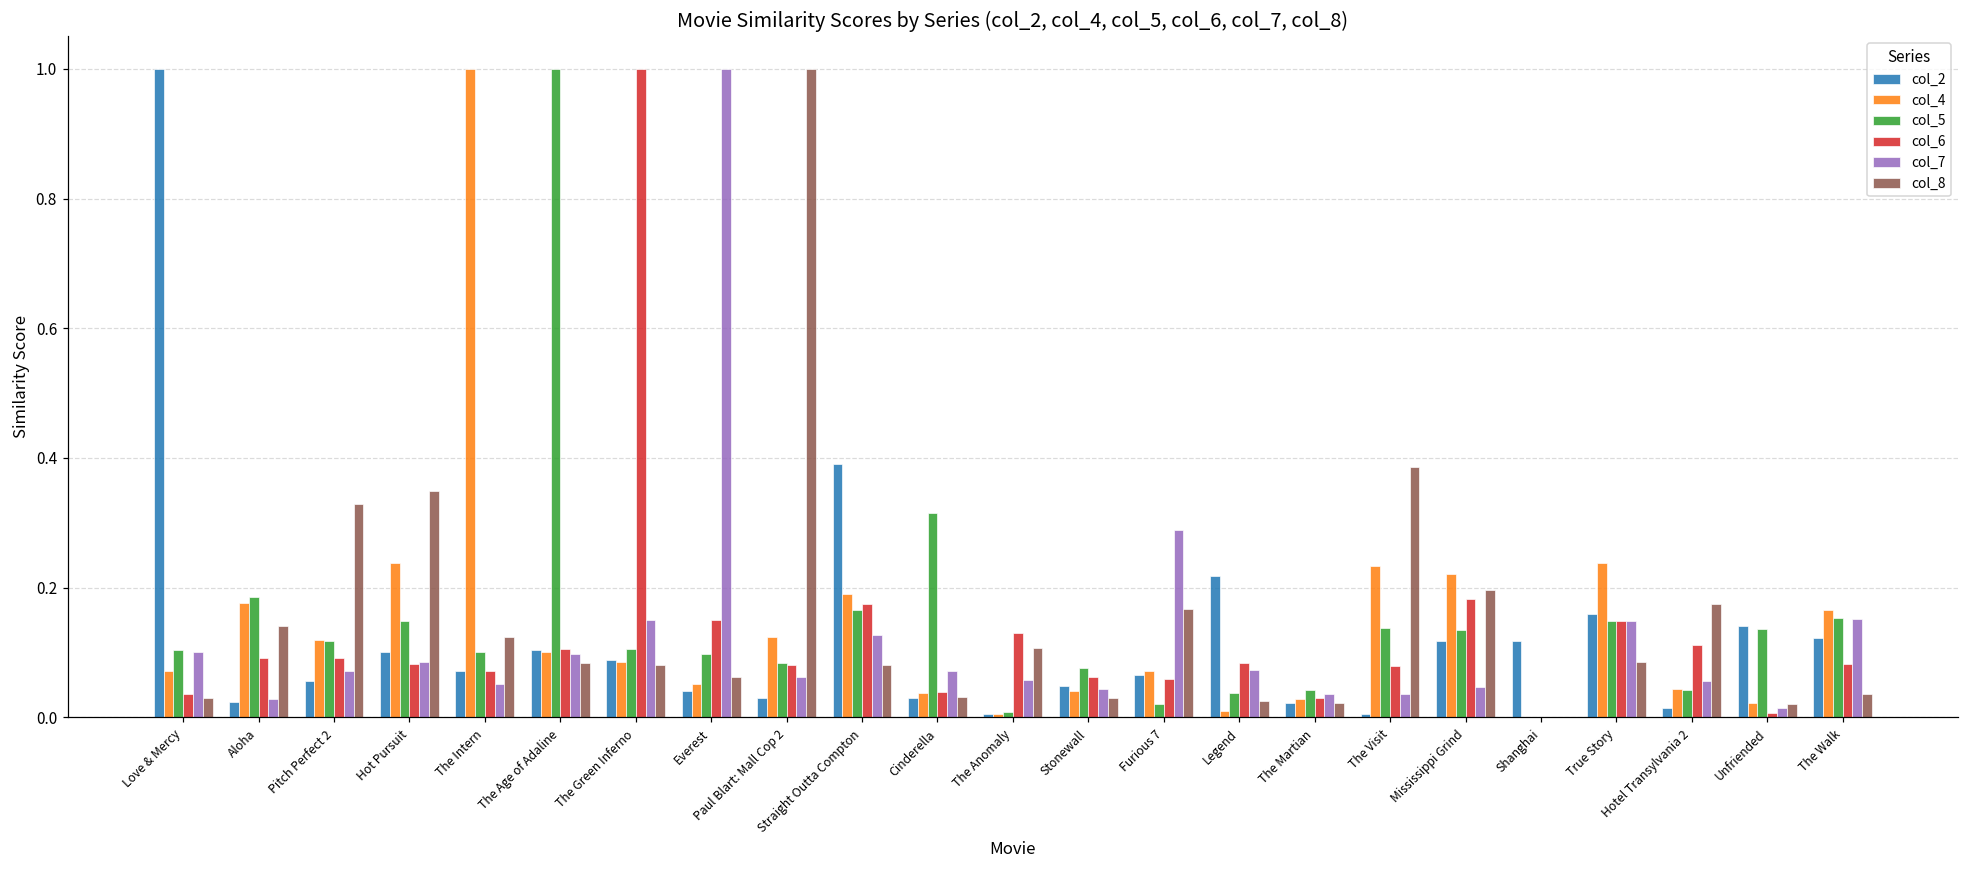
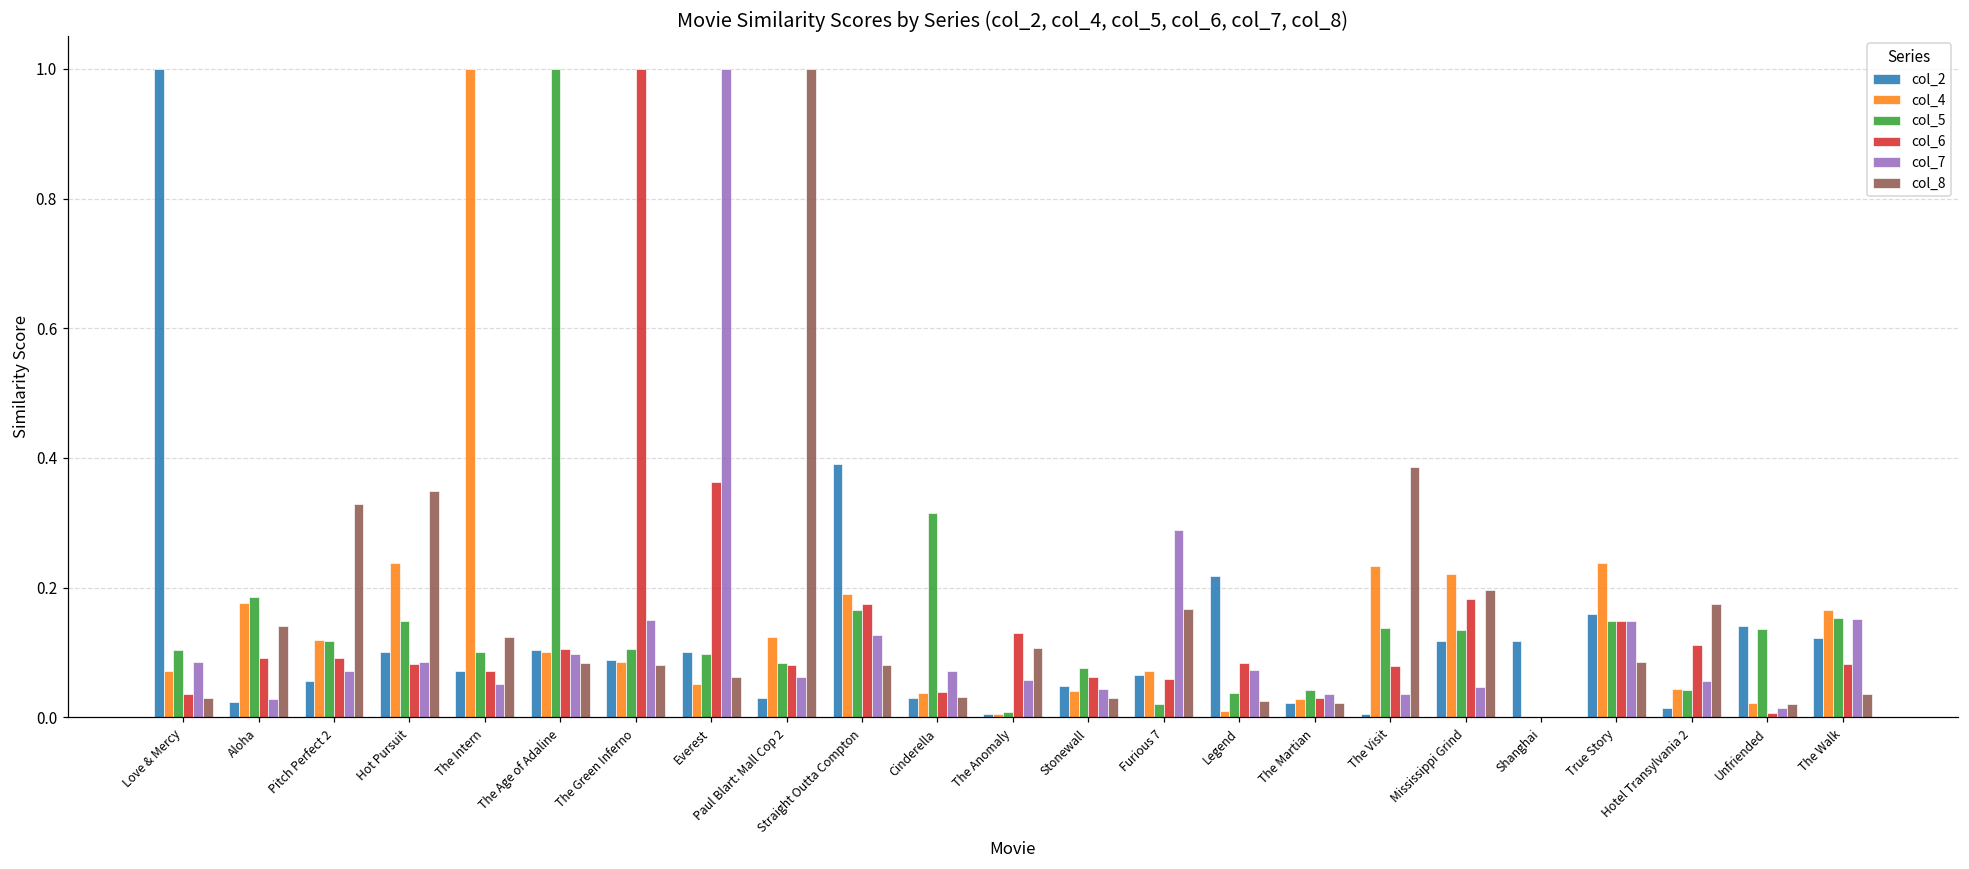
  {
    "col_2": {
      "Love & Mercy": 1.00,
      "Aloha": 0.02,
      "Pitch Perfect 2": 0.06,
      "Hot Pursuit": 0.10,
      "The Intern": 0.07,
      "The Age of Adaline": 0.10,
      "The Green Inferno": 0.09,
-     "Everest": 0.04,
+     "Everest": 0.10,
      "Paul Blart: Mall Cop 2": 0.03,
      "Straight Outta Compton": 0.39,
      "Cinderella": 0.03,
      "The Anomaly": 0.01,
      "Stonewall": 0.05,
      "Furious 7": 0.07,
      "Legend": 0.22,
      "The Martian": 0.02,
      "The Visit": 0.01,
      "Mississippi Grind": 0.12,
      "Shanghai": 0.12,
      "True Story": 0.16,
      "Hotel Transylvania 2": 0.01,
      "Unfriended": 0.14,
      "The Walk": 0.12
    },
    "col_4": {
      "Love & Mercy": 0.07,
      "Aloha": 0.18,
      "Pitch Perfect 2": 0.12,
      "Hot Pursuit": 0.24,
      "The Intern": 1.00,
      "The Age of Adaline": 0.10,
      "The Green Inferno": 0.08,
      "Everest": 0.05,
      "Paul Blart: Mall Cop 2": 0.12,
      "Straight Outta Compton": 0.19,
      "Cinderella": 0.04,
      "The Anomaly": 0.00,
      "Stonewall": 0.04,
      "Furious 7": 0.07,
      "Legend": 0.01,
      "The Martian": 0.03,
      "The Visit": 0.23,
      "Mississippi Grind": 0.22,
      "Shanghai": 0.00,
      "True Story": 0.24,
      "Hotel Transylvania 2": 0.04,
      "Unfriended": 0.02,
      "The Walk": 0.17
    },
    "col_5": {
      "Love & Mercy": 0.10,
      "Aloha": 0.19,
      "Pitch Perfect 2": 0.12,
      "Hot Pursuit": 0.15,
      "The Intern": 0.10,
      "The Age of Adaline": 1.00,
      "The Green Inferno": 0.11,
      "Everest": 0.10,
      "Paul Blart: Mall Cop 2": 0.08,
      "Straight Outta Compton": 0.17,
      "Cinderella": 0.32,
      "The Anomaly": 0.01,
      "Stonewall": 0.08,
      "Furious 7": 0.02,
      "Legend": 0.04,
      "The Martian": 0.04,
      "The Visit": 0.14,
      "Mississippi Grind": 0.14,
      "Shanghai": 0.00,
      "True Story": 0.15,
      "Hotel Transylvania 2": 0.04,
      "Unfriended": 0.14,
      "The Walk": 0.15
    },
    "col_6": {
      "Love & Mercy": 0.04,
      "Aloha": 0.09,
      "Pitch Perfect 2": 0.09,
      "Hot Pursuit": 0.08,
      "The Intern": 0.07,
      "The Age of Adaline": 0.11,
      "The Green Inferno": 1.00,
-     "Everest": 0.15,
+     "Everest": 0.36,
      "Paul Blart: Mall Cop 2": 0.08,
      "Straight Outta Compton": 0.18,
      "Cinderella": 0.04,
      "The Anomaly": 0.13,
      "Stonewall": 0.06,
      "Furious 7": 0.06,
      "Legend": 0.08,
      "The Martian": 0.03,
      "The Visit": 0.08,
      "Mississippi Grind": 0.18,
      "Shanghai": 0.00,
      "True Story": 0.15,
      "Hotel Transylvania 2": 0.11,
      "Unfriended": 0.01,
      "The Walk": 0.08
    },
    "col_7": {
-     "Love & Mercy": 0.10,
+     "Love & Mercy": 0.09,
      "Aloha": 0.03,
      "Pitch Perfect 2": 0.07,
      "Hot Pursuit": 0.09,
      "The Intern": 0.05,
      "The Age of Adaline": 0.10,
      "The Green Inferno": 0.15,
      "Everest": 1.00,
      "Paul Blart: Mall Cop 2": 0.06,
      "Straight Outta Compton": 0.13,
      "Cinderella": 0.07,
      "The Anomaly": 0.06,
      "Stonewall": 0.04,
      "Furious 7": 0.29,
      "Legend": 0.07,
      "The Martian": 0.04,
      "The Visit": 0.04,
      "Mississippi Grind": 0.05,
      "Shanghai": 0.00,
      "True Story": 0.15,
      "Hotel Transylvania 2": 0.06,
      "Unfriended": 0.02,
      "The Walk": 0.15
    },
    "col_8": {
      "Love & Mercy": 0.03,
      "Aloha": 0.14,
      "Pitch Perfect 2": 0.33,
      "Hot Pursuit": 0.35,
      "The Intern": 0.12,
      "The Age of Adaline": 0.08,
      "The Green Inferno": 0.08,
      "Everest": 0.06,
      "Paul Blart: Mall Cop 2": 1.00,
      "Straight Outta Compton": 0.08,
      "Cinderella": 0.03,
      "The Anomaly": 0.11,
      "Stonewall": 0.03,
      "Furious 7": 0.17,
      "Legend": 0.03,
      "The Martian": 0.02,
      "The Visit": 0.39,
      "Mississippi Grind": 0.20,
      "Shanghai": 0.00,
      "True Story": 0.09,
      "Hotel Transylvania 2": 0.18,
      "Unfriended": 0.02,
      "The Walk": 0.04
    }
  }
